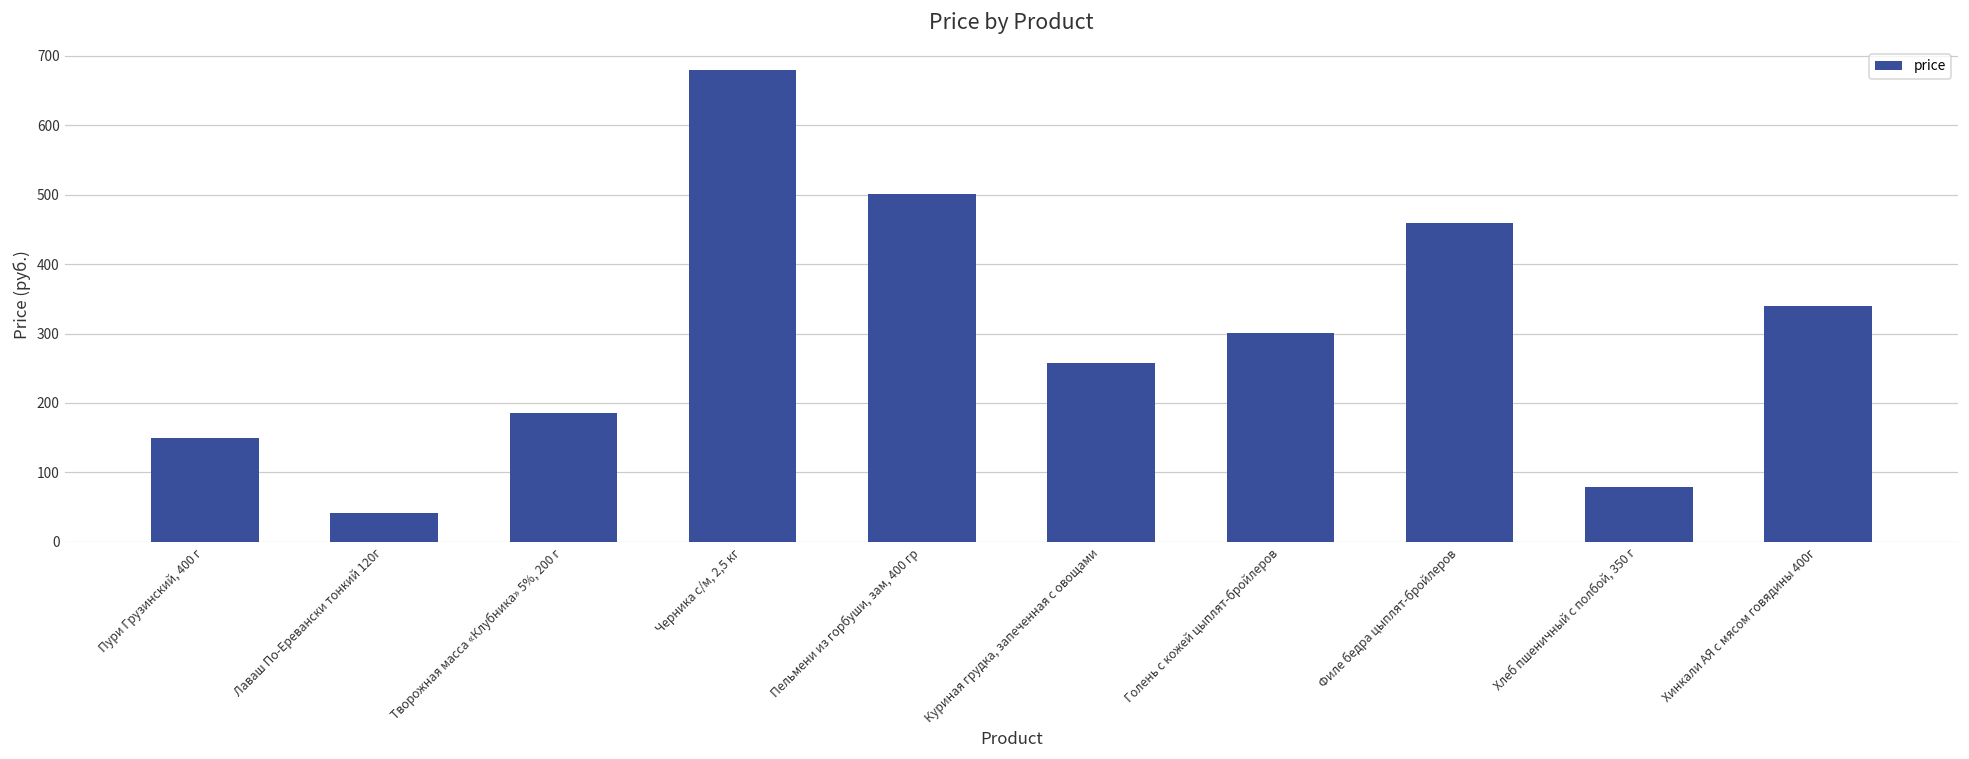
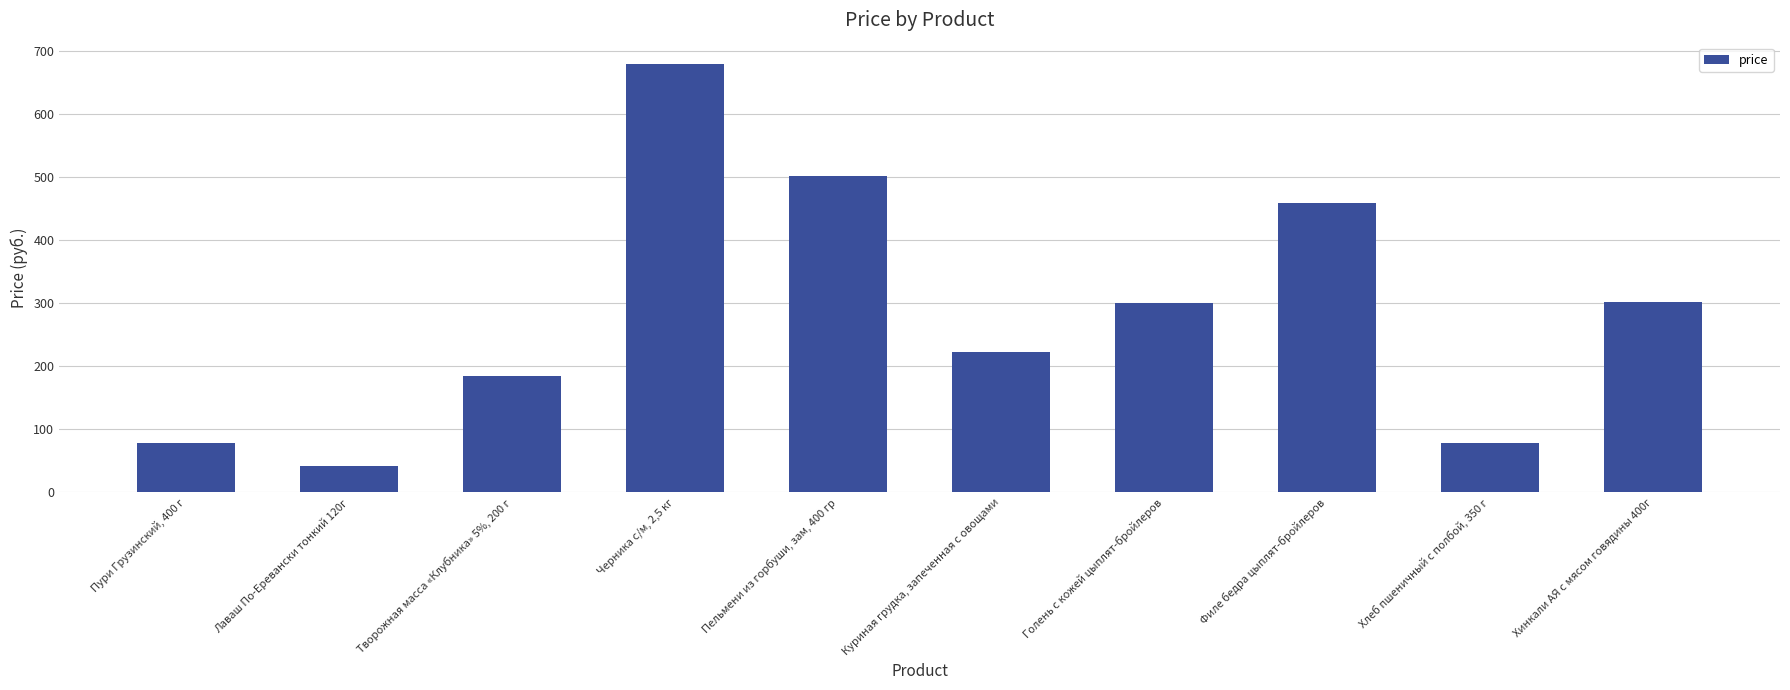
  {
-   "Пури Грузинский, 400 г": 150,
+   "Пури Грузинский, 400 г": 80,
    "Лаваш По-Еревански тонкий 120г": 40,
    "Творожная масса «Клубника» 5%, 200 г": 190,
    "Черника с/м, 2,5 кг": 680,
    "Пельмени из горбуши, зам, 400 гр": 500,
-   "Куриная грудка, запеченная с овощами": 260,
+   "Куриная грудка, запеченная с овощами": 220,
    "Голень с кожей цыплят-бройлеров": 300,
    "Филе бедра цыплят-бройлеров": 460,
    "Хлеб пшеничный с полбой, 350 г": 80,
-   "Хинкали АЯ с мясом говядины 400г": 340
+   "Хинкали АЯ с мясом говядины 400г": 300
  }
